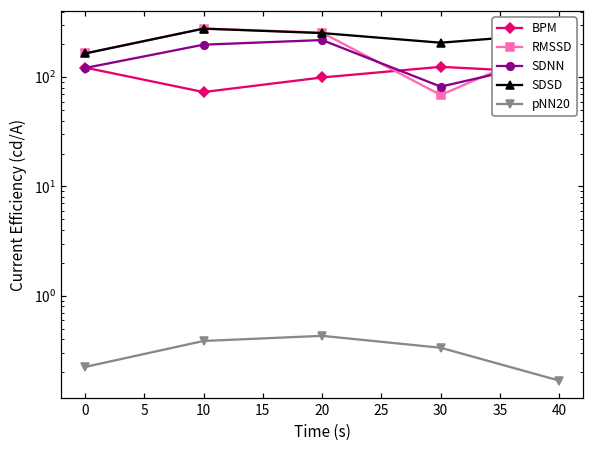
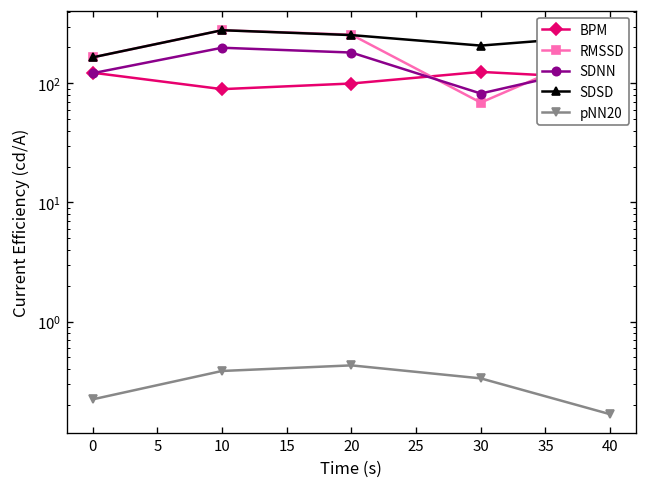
  {
    "BPM": {
-     "10": 70,
+     "10": 90,
      "20": 100,
      "30": 120
    },
    "RMSSD": {
      "30": 70
    },
    "SDNN": {
      "10": 200,
-     "20": 220,
+     "20": 180,
      "30": 80
    },
    "SDSD": {
      "30": 210
    },
    "pNN20": {
      "0": 0.22,
      "10": 0.38,
      "20": 0.43,
      "30": 0.33,
      "40": 0.17
    }
  }
